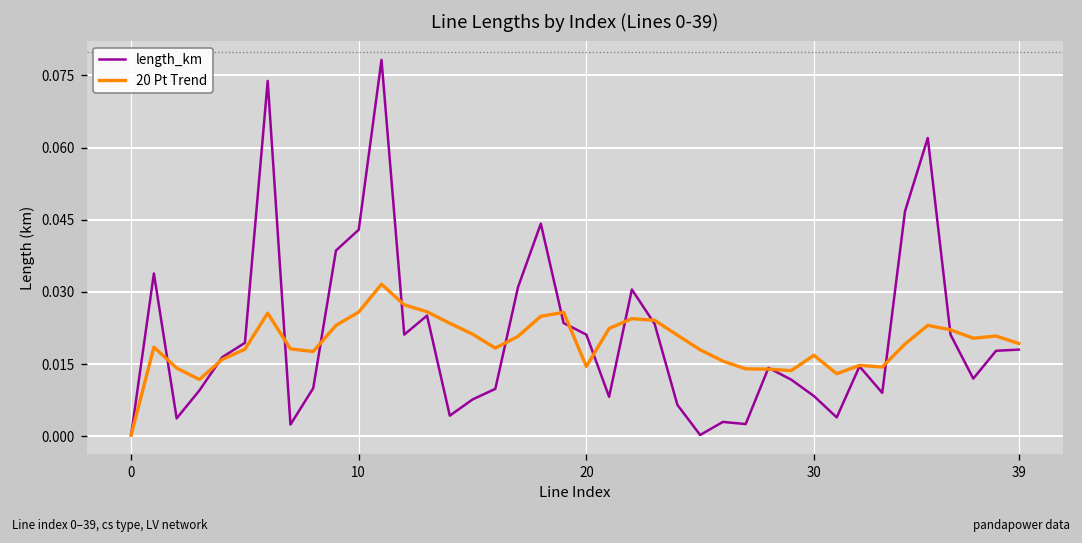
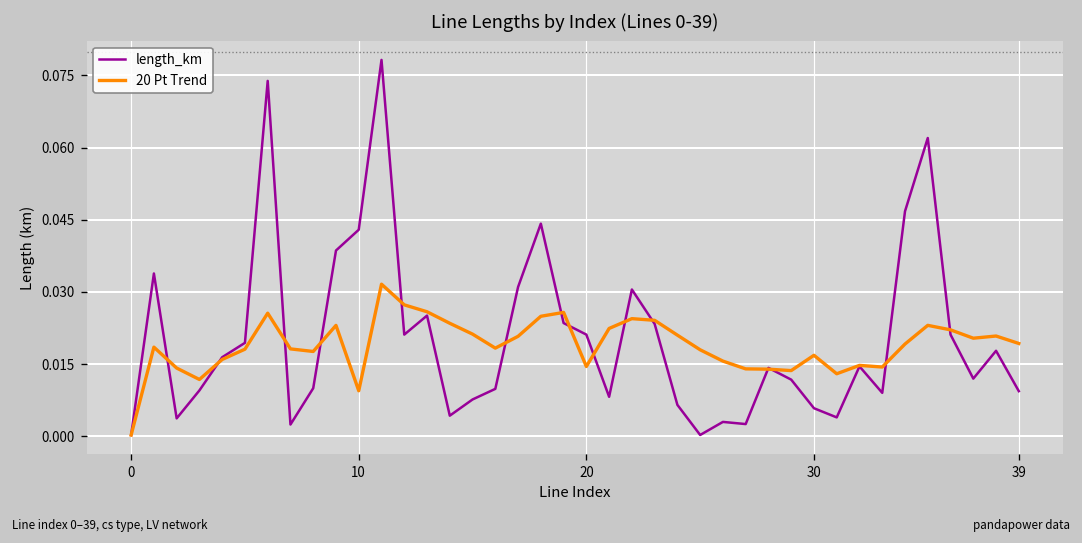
  {
    "length_km": {
      "10": 0.043,
      "20": 0.021,
-     "30": 0.008,
-     "39": 0.018
+     "30": 0.006,
+     "39": 0.009
    },
    "20 Pt Trend": {
-     "10": 0.026,
+     "10": 0.009,
      "20": 0.014,
      "30": 0.017,
      "39": 0.019
    }
  }
